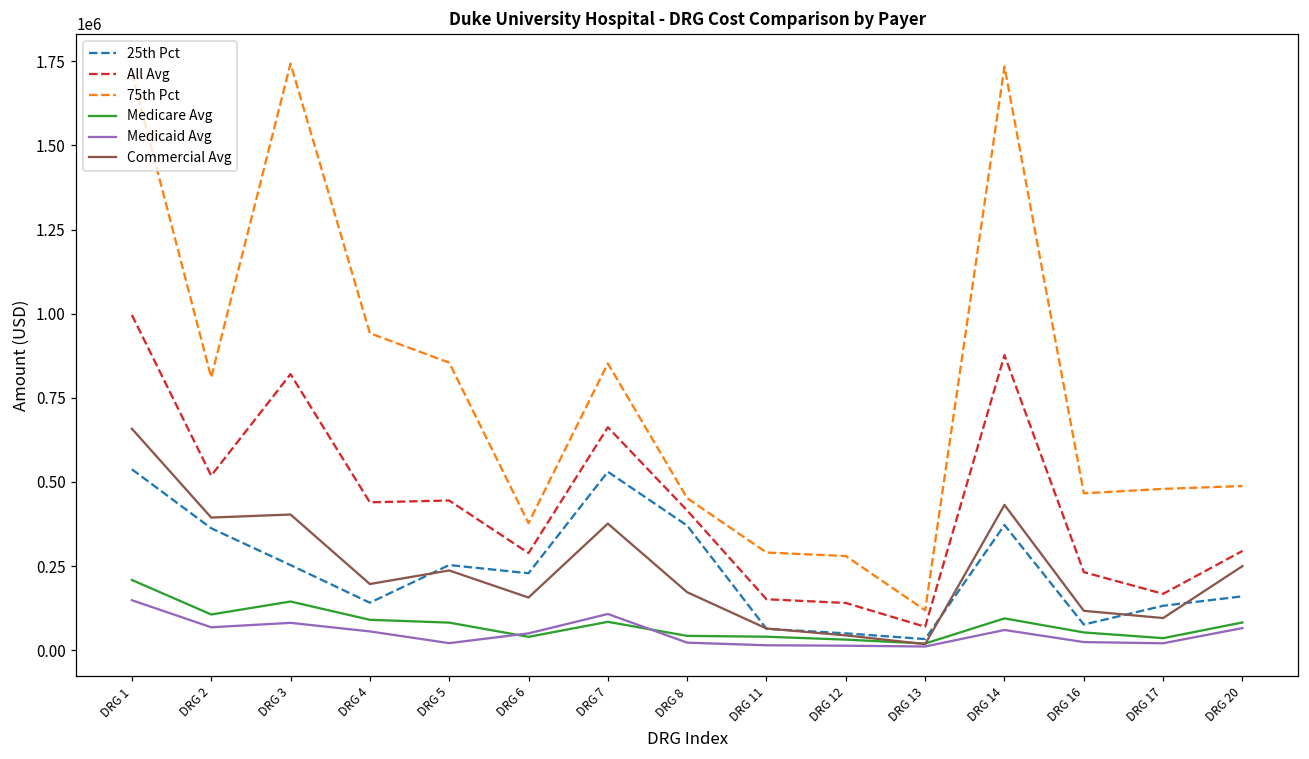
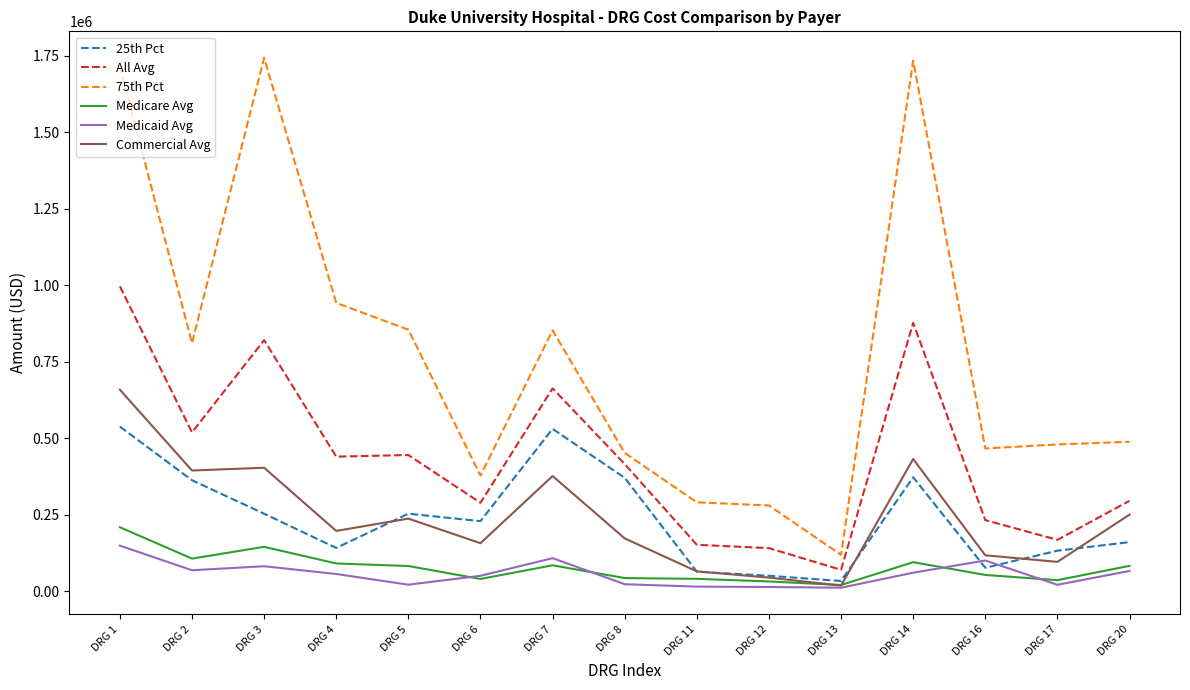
  {
    "25th Pct": {
      "DRG 1": 540000,
      "DRG 2": 360000,
      "DRG 3": 250000,
      "DRG 4": 140000,
      "DRG 5": 250000,
      "DRG 6": 230000,
      "DRG 7": 530000,
      "DRG 8": 370000,
      "DRG 13": 30000,
      "DRG 14": 370000,
      "DRG 16": 80000,
      "DRG 17": 130000,
      "DRG 20": 160000
    },
    "All Avg": {
      "DRG 1": 1000000,
      "DRG 2": 520000,
      "DRG 3": 820000,
      "DRG 4": 440000,
      "DRG 5": 440000,
      "DRG 6": 290000,
      "DRG 7": 660000,
      "DRG 8": 410000,
      "DRG 11": 150000,
      "DRG 12": 140000,
      "DRG 13": 70000,
      "DRG 14": 880000,
      "DRG 16": 230000,
      "DRG 17": 170000,
      "DRG 20": 290000
    },
    "75th Pct": {
      "DRG 2": 810000,
      "DRG 3": 1740000,
      "DRG 4": 940000,
      "DRG 5": 850000,
      "DRG 6": 380000,
      "DRG 7": 850000,
      "DRG 8": 450000,
      "DRG 11": 290000,
      "DRG 12": 280000,
      "DRG 13": 120000,
      "DRG 14": 1730000,
      "DRG 16": 470000,
      "DRG 17": 480000,
      "DRG 20": 490000
    },
    "Medicare Avg": {
      "DRG 1": 210000,
      "DRG 2": 110000,
      "DRG 3": 140000,
      "DRG 4": 90000,
      "DRG 5": 80000,
      "DRG 6": 40000,
      "DRG 7": 80000,
      "DRG 8": 40000,
      "DRG 11": 40000,
      "DRG 12": 30000,
      "DRG 14": 90000,
      "DRG 16": 50000,
      "DRG 17": 40000,
      "DRG 20": 80000
    },
    "Medicaid Avg": {
      "DRG 1": 150000,
      "DRG 2": 70000,
      "DRG 3": 80000,
      "DRG 4": 60000,
      "DRG 5": 20000,
      "DRG 6": 50000,
      "DRG 7": 110000,
      "DRG 8": 20000,
      "DRG 11": 10000,
      "DRG 12": 10000,
      "DRG 14": 60000,
-     "DRG 16": 20000,
+     "DRG 16": 100000,
      "DRG 17": 20000,
      "DRG 20": 70000
    },
    "Commercial Avg": {
      "DRG 1": 660000,
      "DRG 2": 390000,
      "DRG 3": 400000,
      "DRG 4": 200000,
      "DRG 5": 240000,
      "DRG 6": 160000,
      "DRG 7": 380000,
      "DRG 8": 170000,
      "DRG 14": 430000,
      "DRG 16": 120000,
      "DRG 17": 100000,
      "DRG 20": 250000
    }
  }
